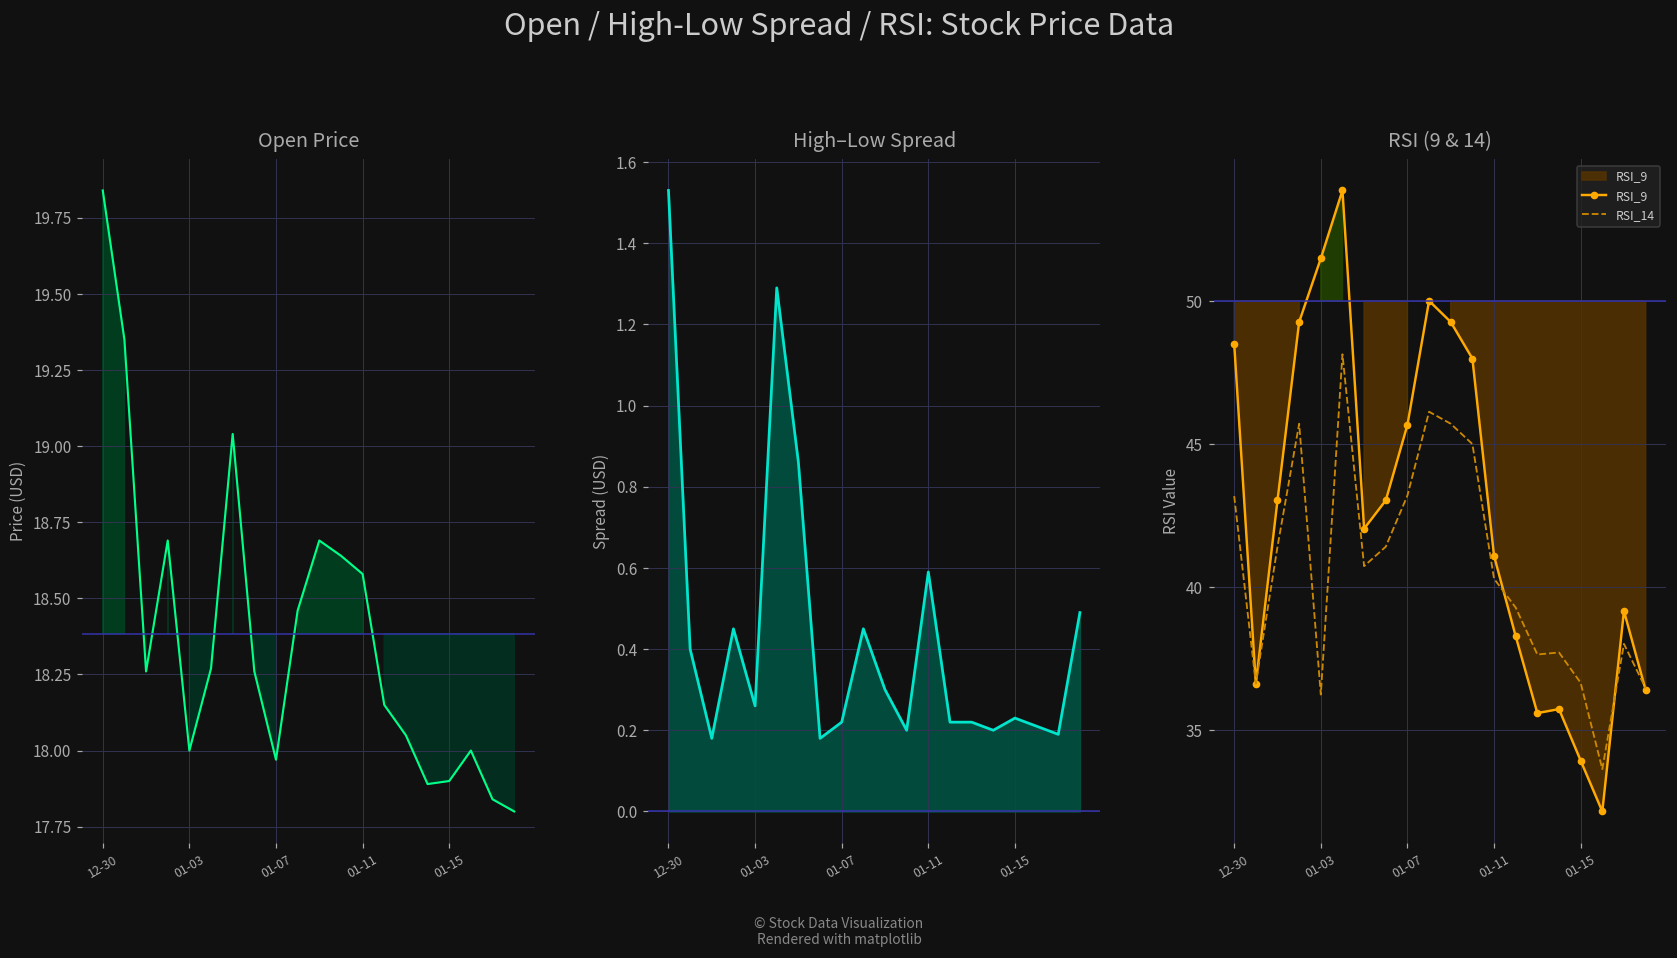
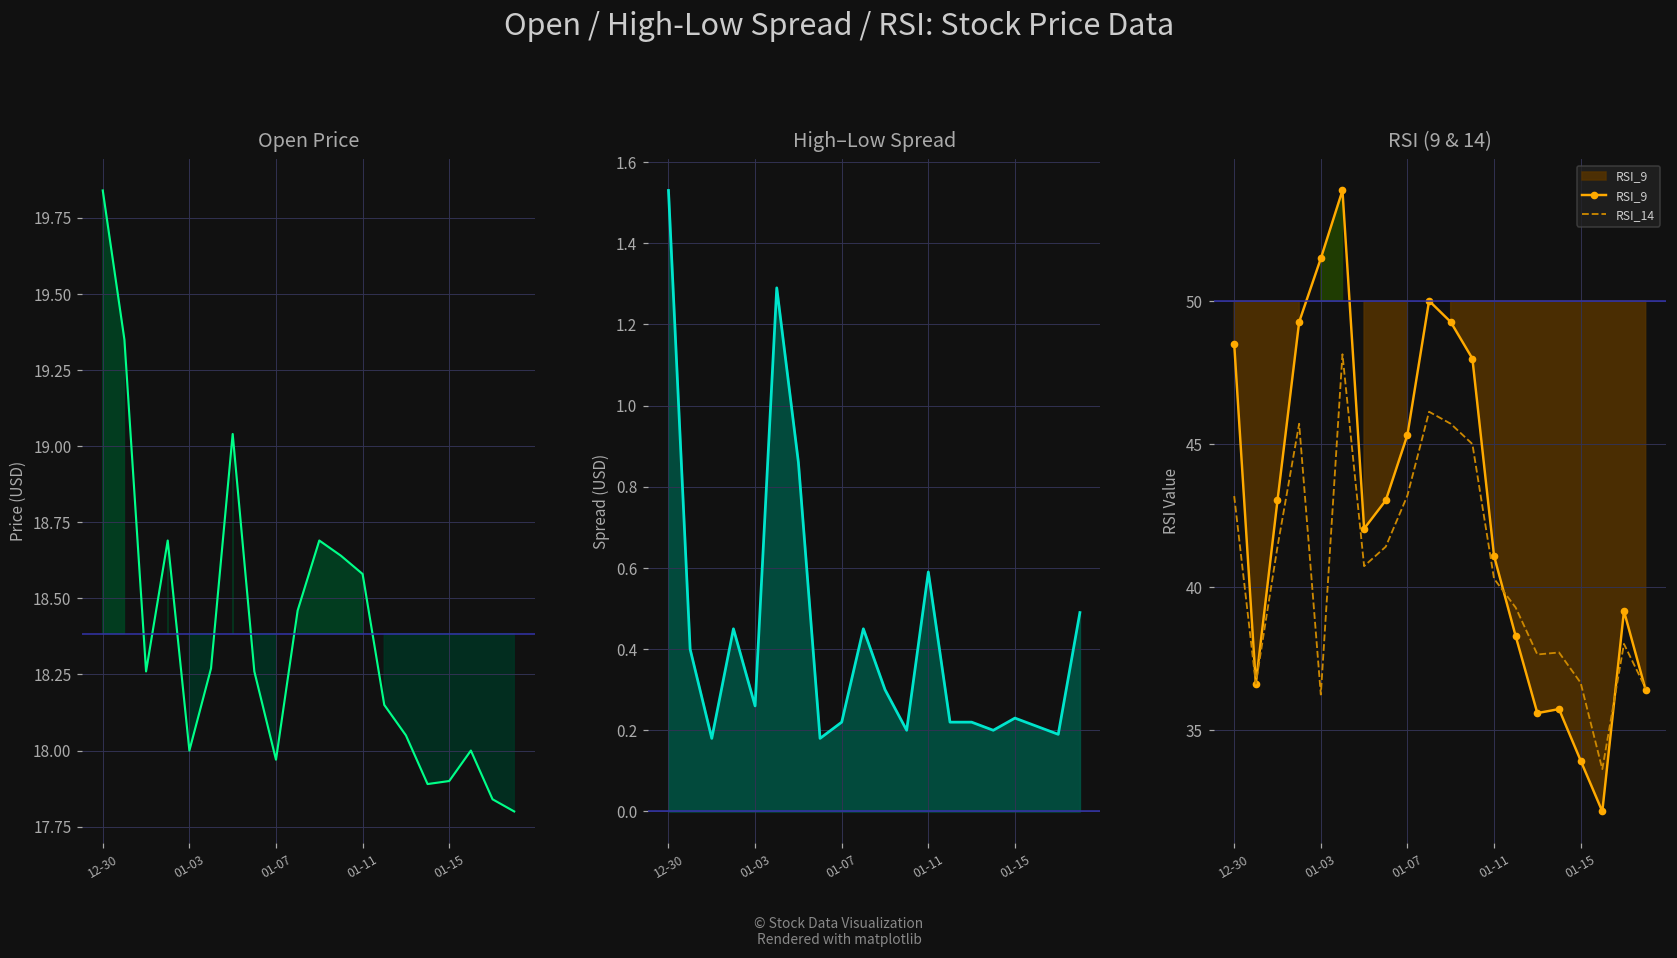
  {
    "Open Price": {
      "12-30": 19.84,
      "01-03": 18.00,
      "01-07": 17.97,
      "01-11": 18.58,
      "01-15": 17.90
    },
    "High–Low Spread": {
      "12-30": 1.53,
      "01-03": 0.26,
      "01-07": 0.22,
      "01-11": 0.59,
      "01-15": 0.23
    },
    "RSI (9 & 14)": {
      "RSI_9": {
        "12-30": 48.5,
        "01-03": 51.5,
-       "01-07": 45.7,
+       "01-07": 45.3,
        "01-11": 41.1,
        "01-15": 33.9
      },
      "RSI_14": {
        "12-30": 43.2,
        "01-03": 36.2,
        "01-07": 43.2,
        "01-11": 40.3,
        "01-15": 36.7
      }
    }
  }
